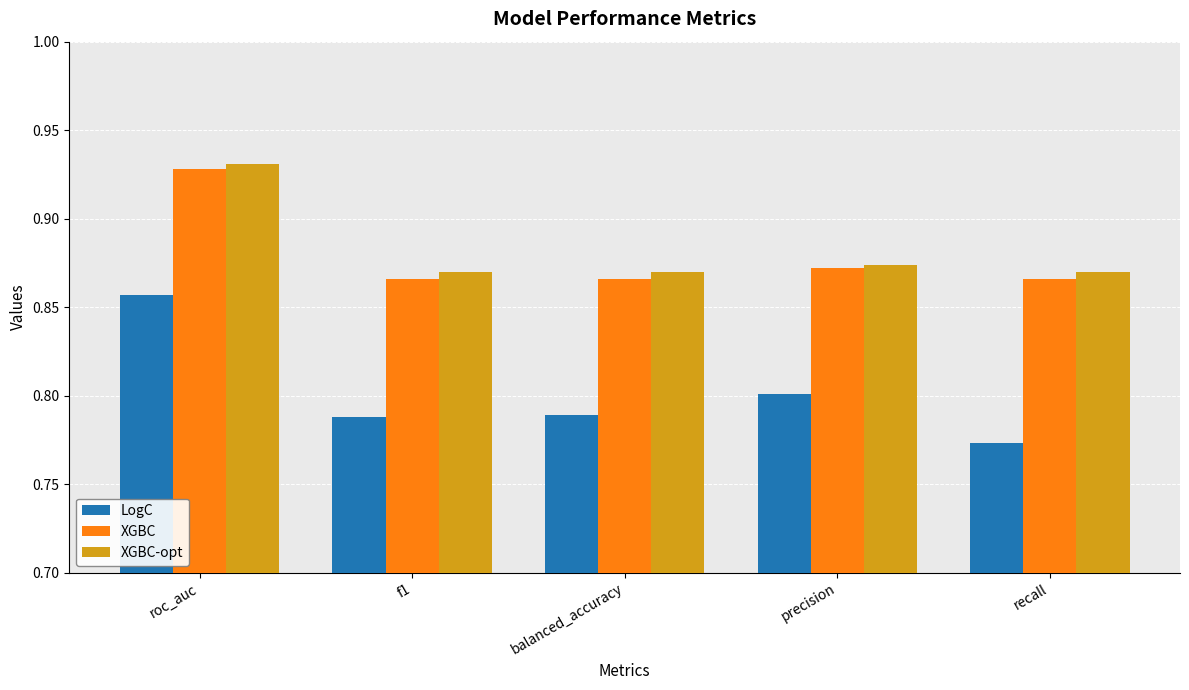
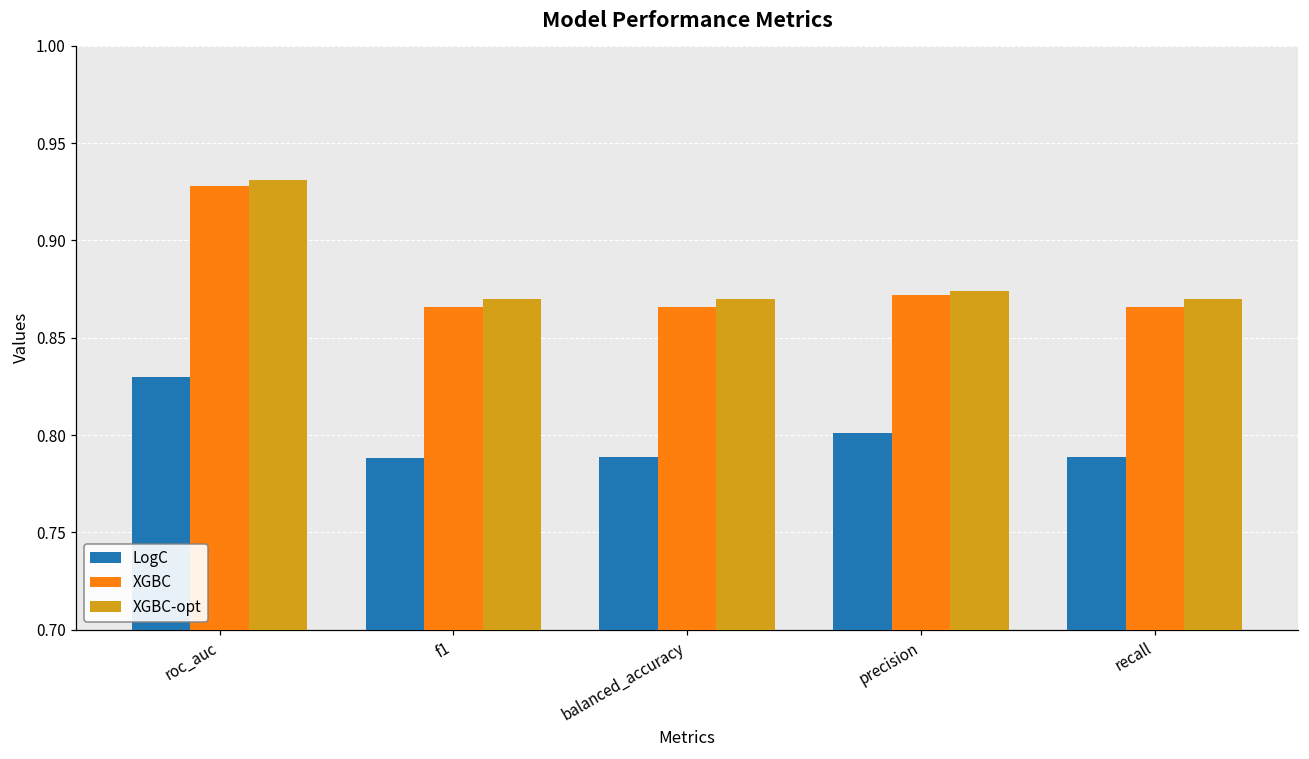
  {
    "LogC": {
-     "roc_auc": 0.857,
+     "roc_auc": 0.830,
      "f1": 0.788,
      "balanced_accuracy": 0.789,
      "precision": 0.801,
-     "recall": 0.773
+     "recall": 0.789
    }
  }
